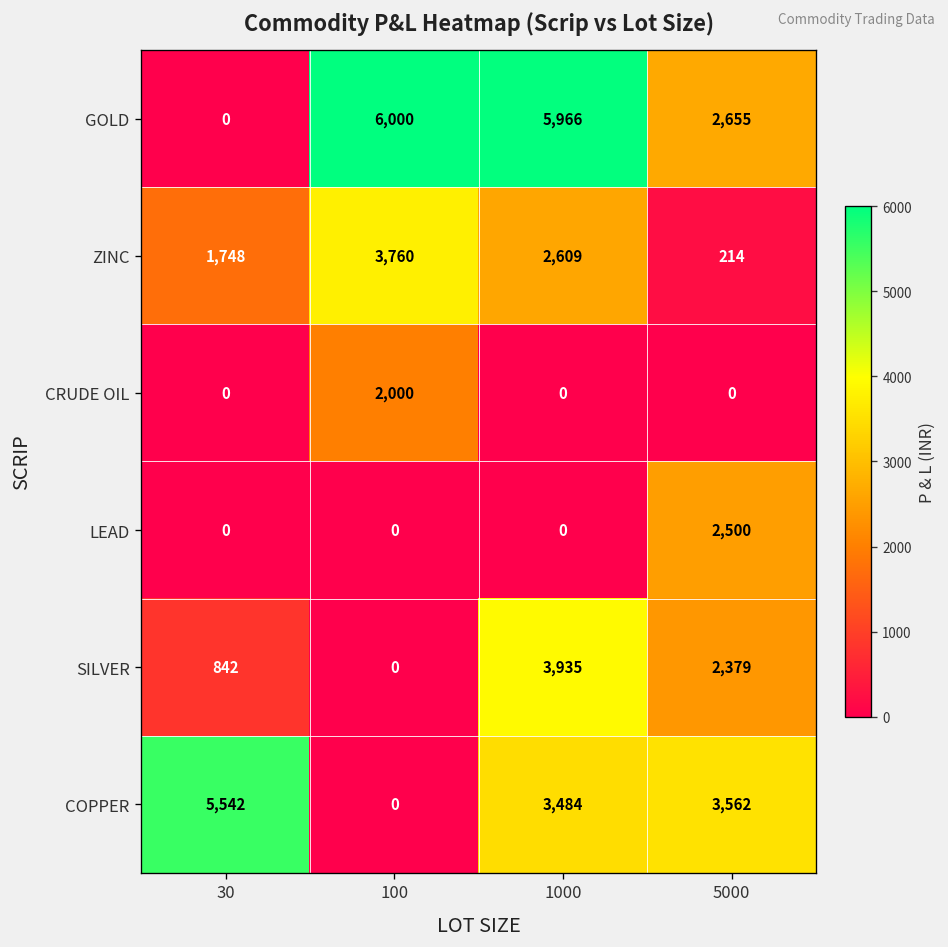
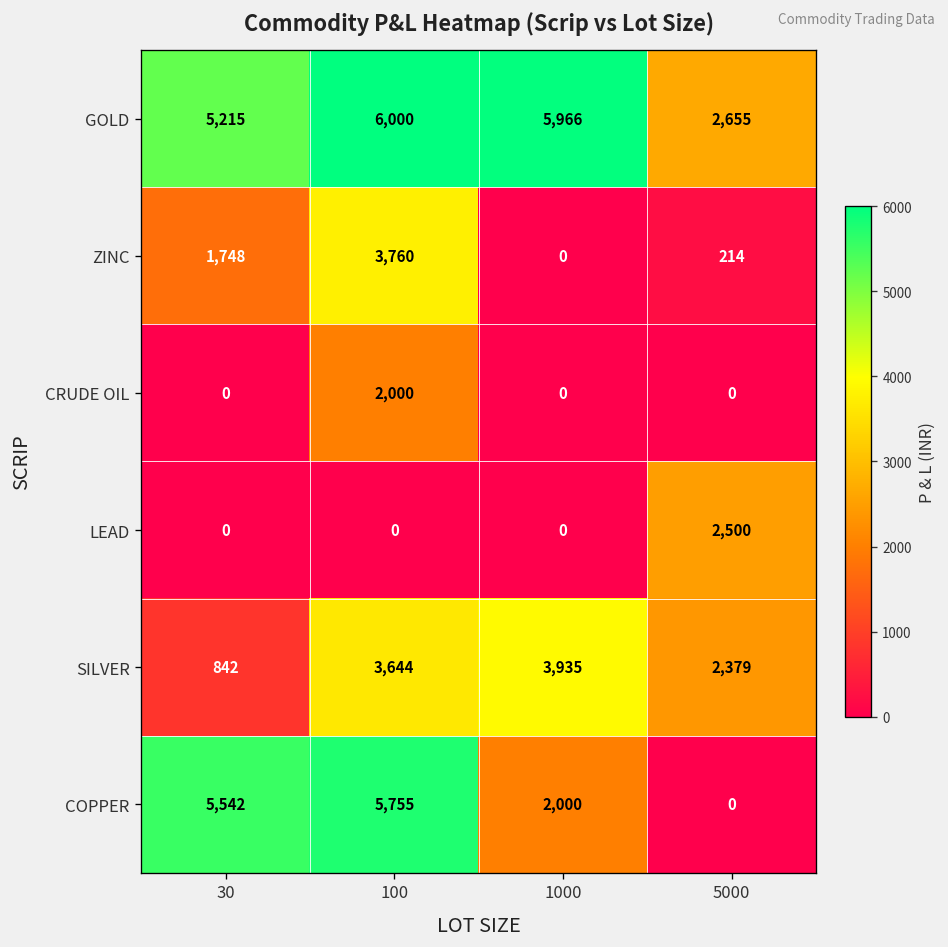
  {
    "GOLD": {
-     "30": "0",
+     "30": "5,215",
      "100": "6,000",
      "1000": "5,966",
      "5000": "2,655"
    },
    "ZINC": {
      "30": "1,748",
      "100": "3,760",
-     "1000": "2,609",
+     "1000": "0",
      "5000": "214"
    },
    "CRUDE OIL": {
      "30": "0",
      "100": "2,000",
      "1000": "0",
      "5000": "0"
    },
    "LEAD": {
      "30": "0",
      "100": "0",
      "1000": "0",
      "5000": "2,500"
    },
    "SILVER": {
      "30": "842",
-     "100": "0",
+     "100": "3,644",
      "1000": "3,935",
      "5000": "2,379"
    },
    "COPPER": {
      "30": "5,542",
-     "100": "0",
-     "1000": "3,484",
-     "5000": "3,562"
+     "100": "5,755",
+     "1000": "2,000",
+     "5000": "0"
    }
  }
